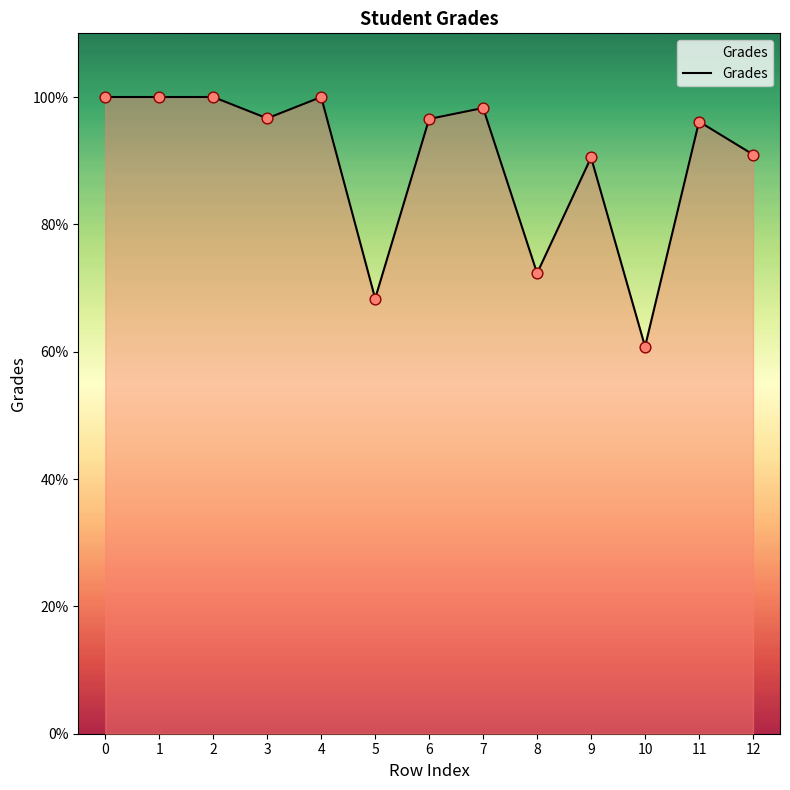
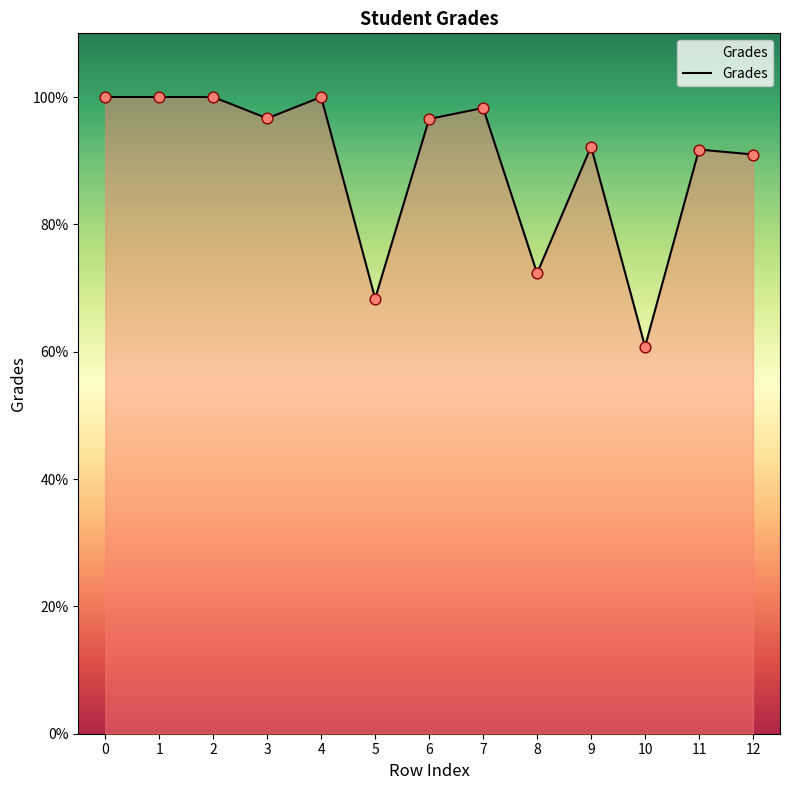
  {
    "0": "100%",
    "1": "100%",
    "2": "100%",
    "3": "97%",
    "4": "100%",
    "5": "68%",
    "6": "97%",
    "7": "98%",
    "8": "72%",
-   "9": "91%",
+   "9": "92%",
    "10": "61%",
-   "11": "96%",
+   "11": "92%",
    "12": "91%"
  }
